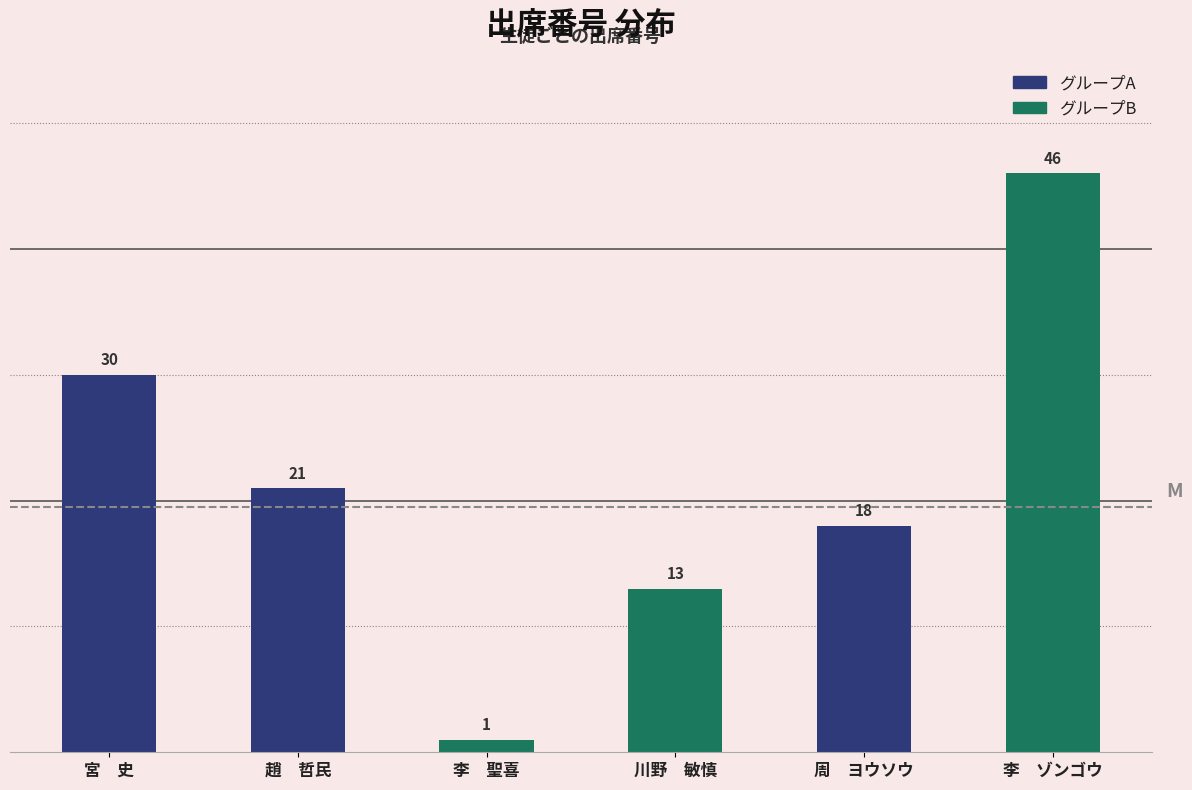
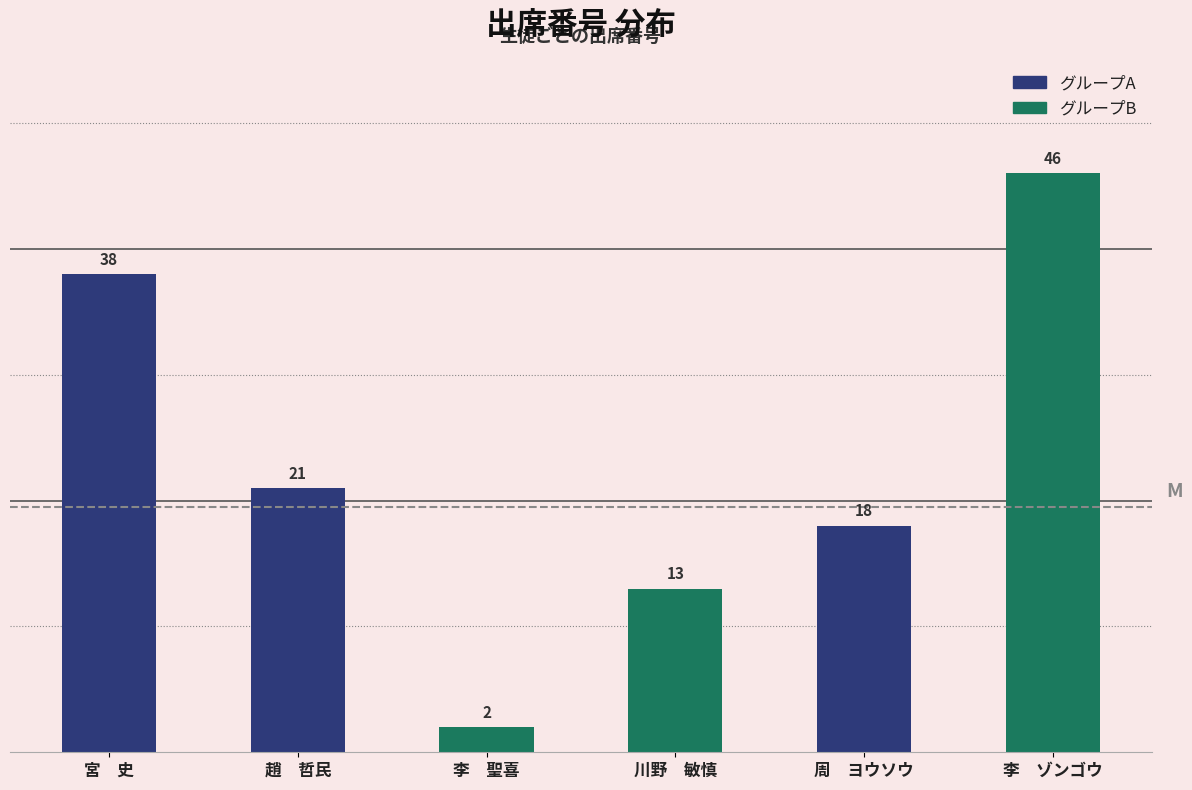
  {
-   "宮 史": 30,
+   "宮 史": 38,
    "趙 哲民": 21,
-   "李 聖喜": 1,
+   "李 聖喜": 2,
    "川野 敏慎": 13,
    "周 ヨウソウ": 18,
    "李 ゾンゴウ": 46
  }
